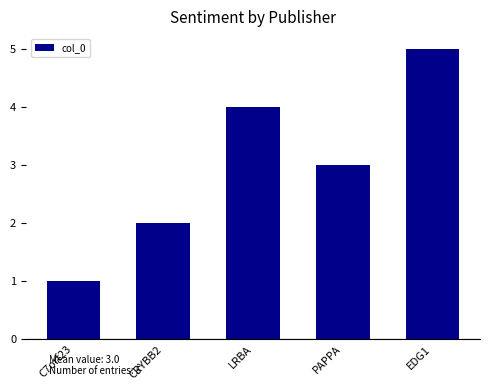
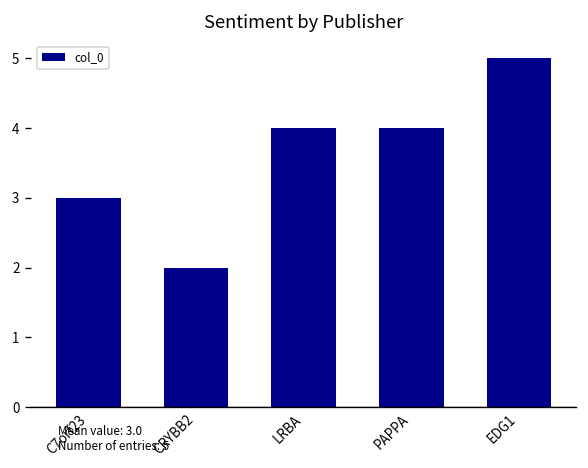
  {
-   "C7orf23": 1,
+   "C7orf23": 3,
    "CRYBB2": 2,
    "LRBA": 4,
-   "PAPPA": 3,
+   "PAPPA": 4,
    "EDG1": 5
  }
